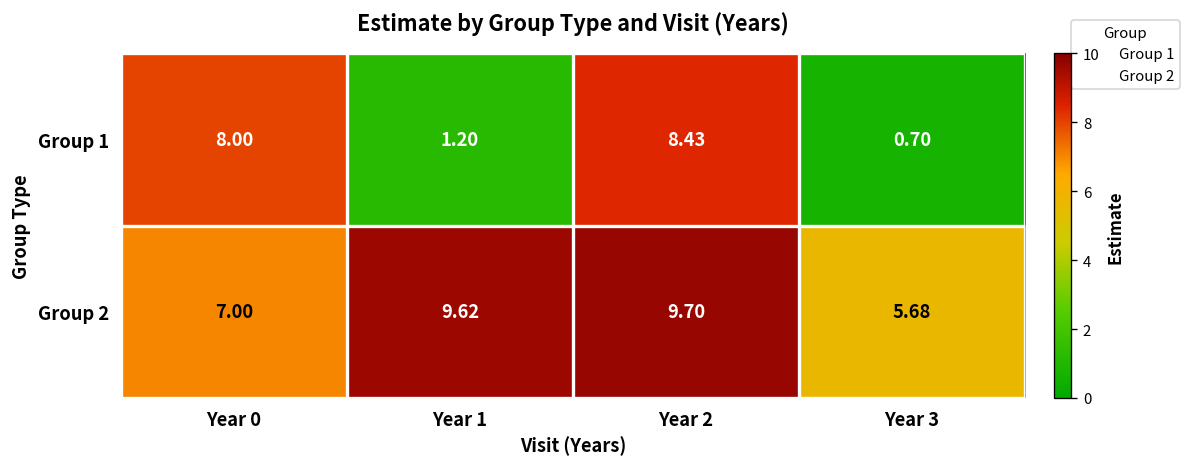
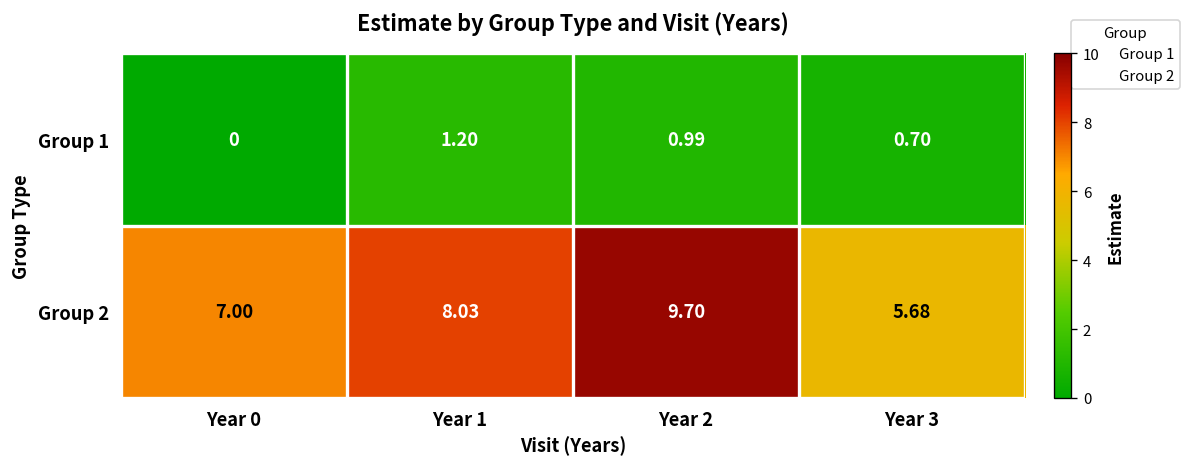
  {
    "Group 1": {
-     "Year 0": 8.00,
+     "Year 0": 0,
      "Year 1": 1.20,
-     "Year 2": 8.43,
+     "Year 2": 0.99,
      "Year 3": 0.70
    },
    "Group 2": {
      "Year 0": 7.00,
-     "Year 1": 9.62,
+     "Year 1": 8.03,
      "Year 2": 9.70,
      "Year 3": 5.68
    }
  }
